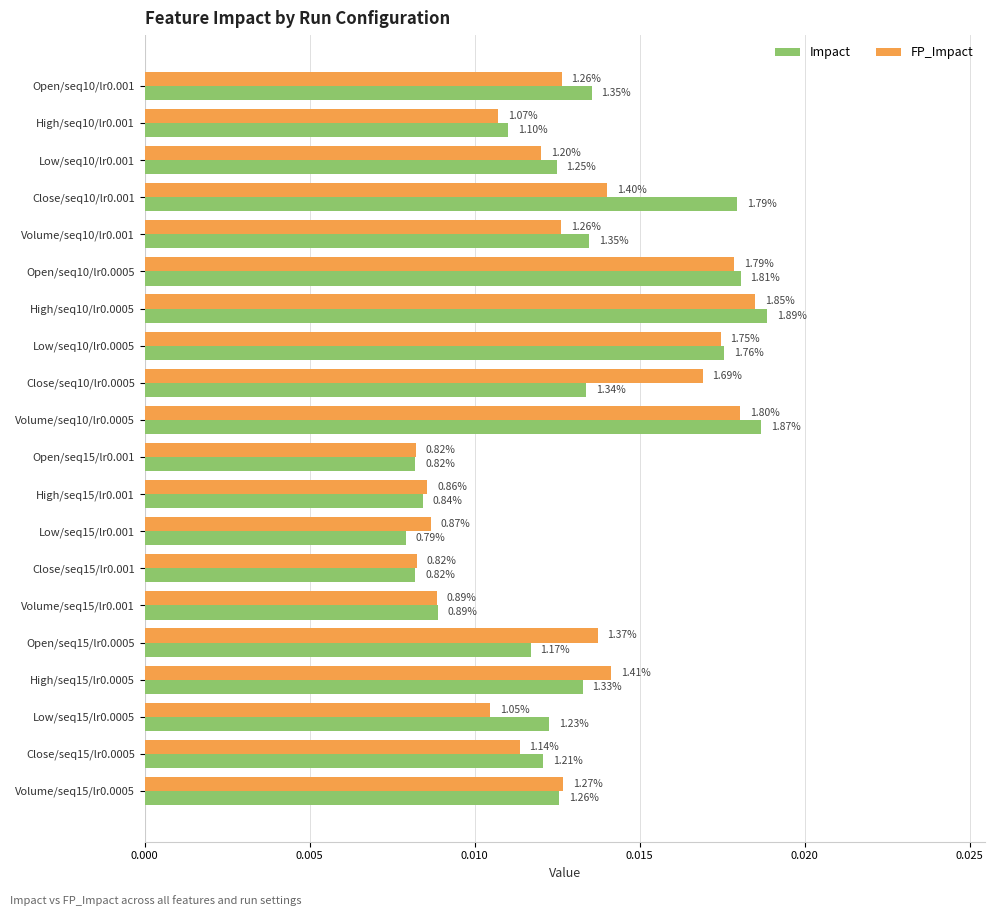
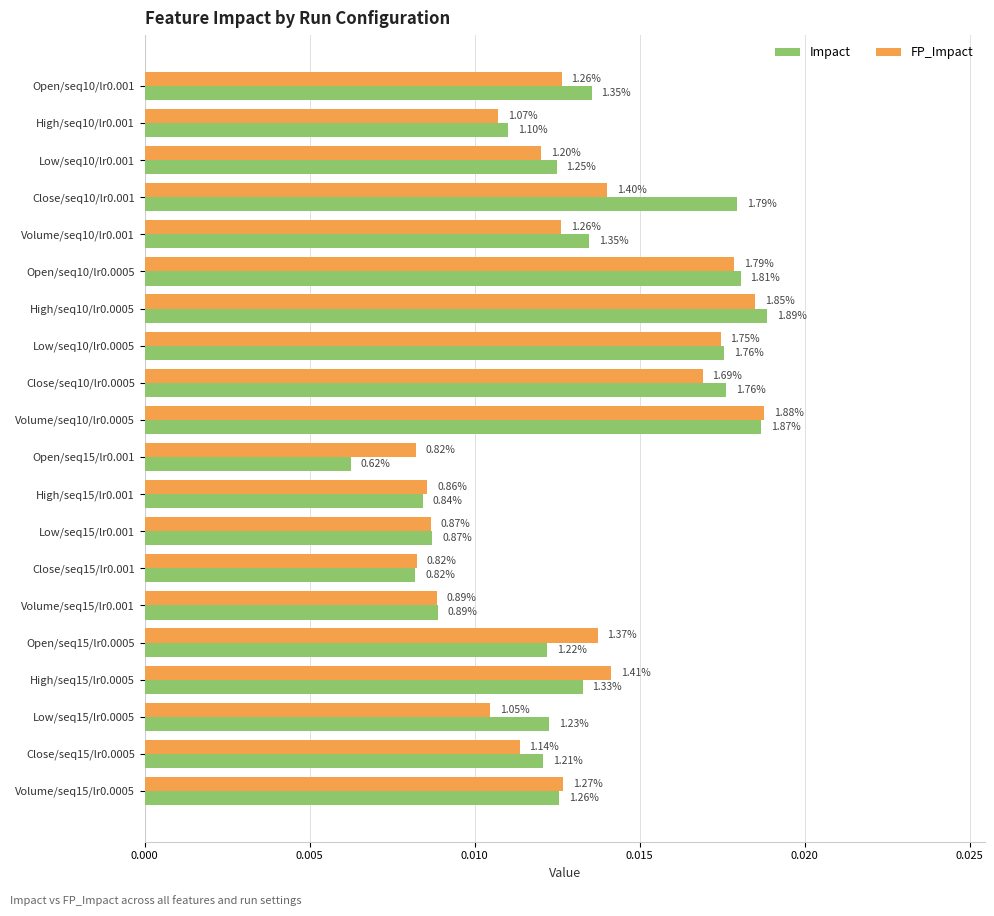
  {
    "Impact": {
      "Open/seq10/lr0.001": "1.35%",
      "High/seq10/lr0.001": "1.10%",
      "Low/seq10/lr0.001": "1.25%",
      "Close/seq10/lr0.001": "1.79%",
      "Volume/seq10/lr0.001": "1.35%",
      "Open/seq10/lr0.0005": "1.81%",
      "High/seq10/lr0.0005": "1.89%",
      "Low/seq10/lr0.0005": "1.76%",
-     "Close/seq10/lr0.0005": "1.34%",
+     "Close/seq10/lr0.0005": "1.76%",
      "Volume/seq10/lr0.0005": "1.87%",
-     "Open/seq15/lr0.001": "0.82%",
+     "Open/seq15/lr0.001": "0.62%",
      "High/seq15/lr0.001": "0.84%",
-     "Low/seq15/lr0.001": "0.79%",
+     "Low/seq15/lr0.001": "0.87%",
      "Close/seq15/lr0.001": "0.82%",
      "Volume/seq15/lr0.001": "0.89%",
-     "Open/seq15/lr0.0005": "1.17%",
+     "Open/seq15/lr0.0005": "1.22%",
      "High/seq15/lr0.0005": "1.33%",
      "Low/seq15/lr0.0005": "1.23%",
      "Close/seq15/lr0.0005": "1.21%",
      "Volume/seq15/lr0.0005": "1.26%"
    },
    "FP_Impact": {
      "Open/seq10/lr0.001": "1.26%",
      "High/seq10/lr0.001": "1.07%",
      "Low/seq10/lr0.001": "1.20%",
      "Close/seq10/lr0.001": "1.40%",
      "Volume/seq10/lr0.001": "1.26%",
      "Open/seq10/lr0.0005": "1.79%",
      "High/seq10/lr0.0005": "1.85%",
      "Low/seq10/lr0.0005": "1.75%",
      "Close/seq10/lr0.0005": "1.69%",
-     "Volume/seq10/lr0.0005": "1.80%",
+     "Volume/seq10/lr0.0005": "1.88%",
      "Open/seq15/lr0.001": "0.82%",
      "High/seq15/lr0.001": "0.86%",
      "Low/seq15/lr0.001": "0.87%",
      "Close/seq15/lr0.001": "0.82%",
      "Volume/seq15/lr0.001": "0.89%",
      "Open/seq15/lr0.0005": "1.37%",
      "High/seq15/lr0.0005": "1.41%",
      "Low/seq15/lr0.0005": "1.05%",
      "Close/seq15/lr0.0005": "1.14%",
      "Volume/seq15/lr0.0005": "1.27%"
    }
  }
